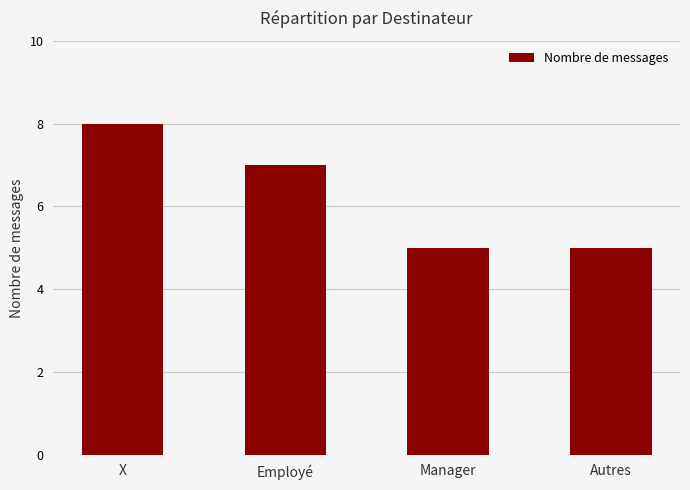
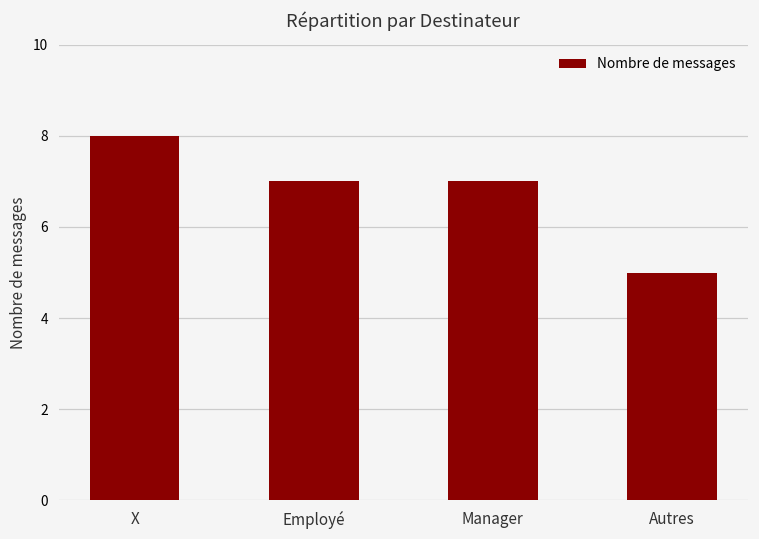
  {
    "X": 8,
    "Employé": 7,
-   "Manager": 5,
+   "Manager": 7,
    "Autres": 5
  }
